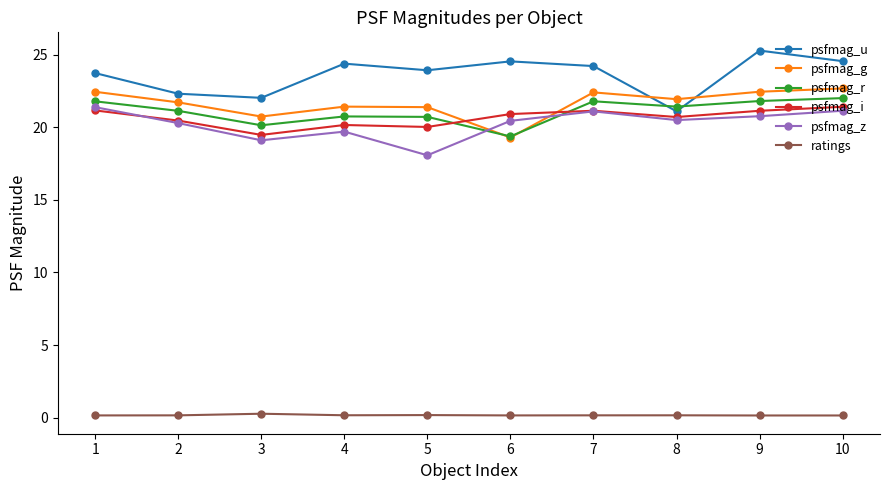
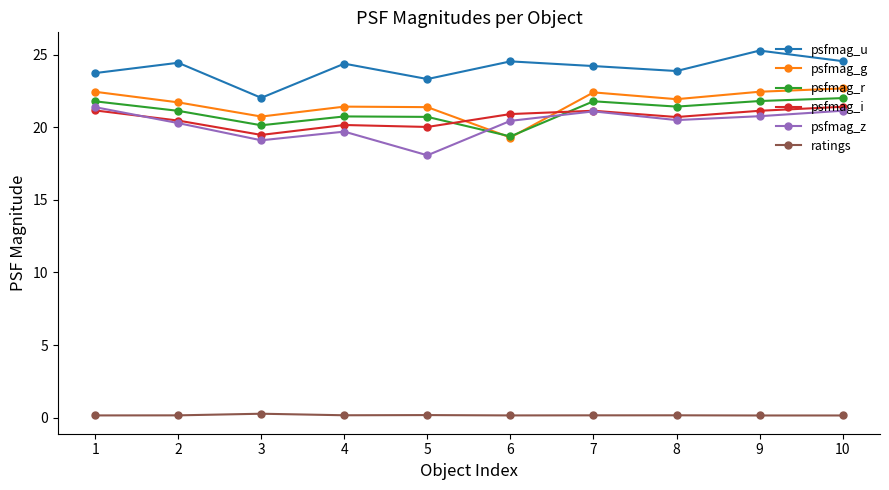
  {
    "psfmag_u": {
      "1": 23.7,
-     "2": 22.3,
+     "2": 24.4,
      "3": 22.0,
      "4": 24.4,
-     "5": 23.9,
+     "5": 23.3,
      "6": 24.5,
      "7": 24.2,
-     "8": 21.1,
+     "8": 23.9,
      "9": 25.3,
      "10": 24.5
    },
    "psfmag_g": {
      "1": 22.4,
      "2": 21.7,
      "3": 20.7,
      "4": 21.4,
      "5": 21.4,
      "7": 22.4,
      "8": 21.9,
      "9": 22.4,
      "10": 22.7
    },
    "psfmag_r": {
      "1": 21.8,
      "2": 21.1,
      "3": 20.1,
      "4": 20.7,
      "5": 20.7,
      "7": 21.8,
      "8": 21.4,
      "9": 21.8,
      "10": 22.0
    },
    "psfmag_i": {
      "1": 21.2,
      "3": 19.5,
      "4": 20.2,
      "5": 20.0,
      "6": 20.9,
      "8": 20.7,
      "9": 21.1,
      "10": 21.4
    },
    "psfmag_z": {
      "1": 21.4,
      "3": 19.1,
      "4": 19.7,
      "5": 18.1,
      "6": 20.4,
      "8": 20.5,
      "9": 20.8,
      "10": 21.1
    },
    "ratings": {
      "1": 0.2,
      "2": 0.2,
      "3": 0.3,
      "4": 0.2,
      "5": 0.2,
      "6": 0.2,
      "7": 0.2,
      "8": 0.2,
      "9": 0.2,
      "10": 0.2
    }
  }
